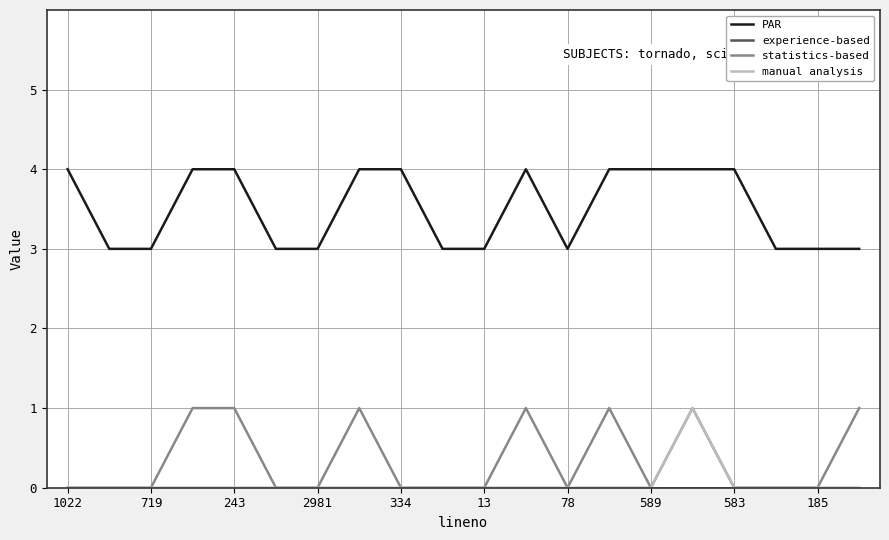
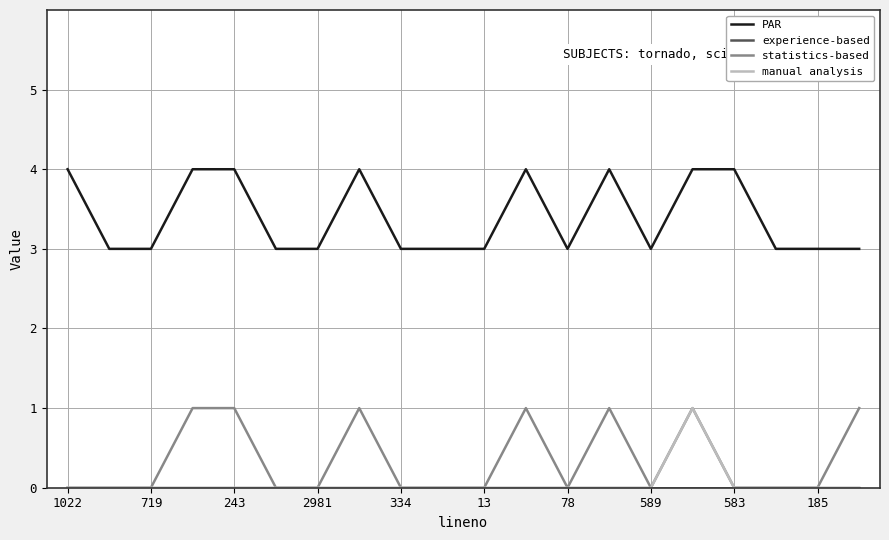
  {
    "PAR": {
      "1022": 4,
      "719": 3,
      "243": 4,
      "2981": 3,
-     "334": 4,
+     "334": 3,
      "78": 3,
-     "589": 4,
+     "589": 3,
      "583": 4,
      "185": 3
    },
    "statistics-based": {
      "243": 1
    }
  }
